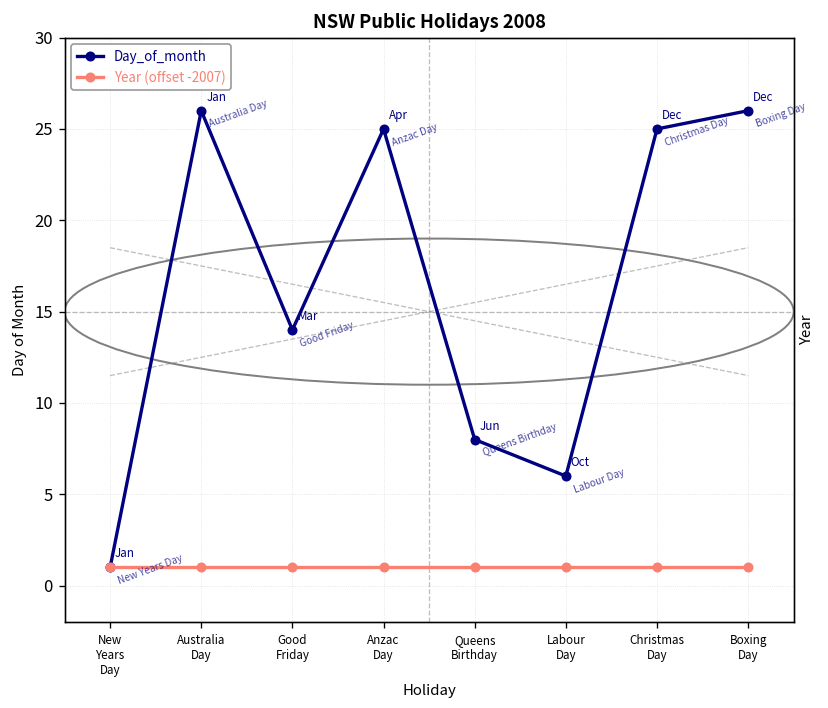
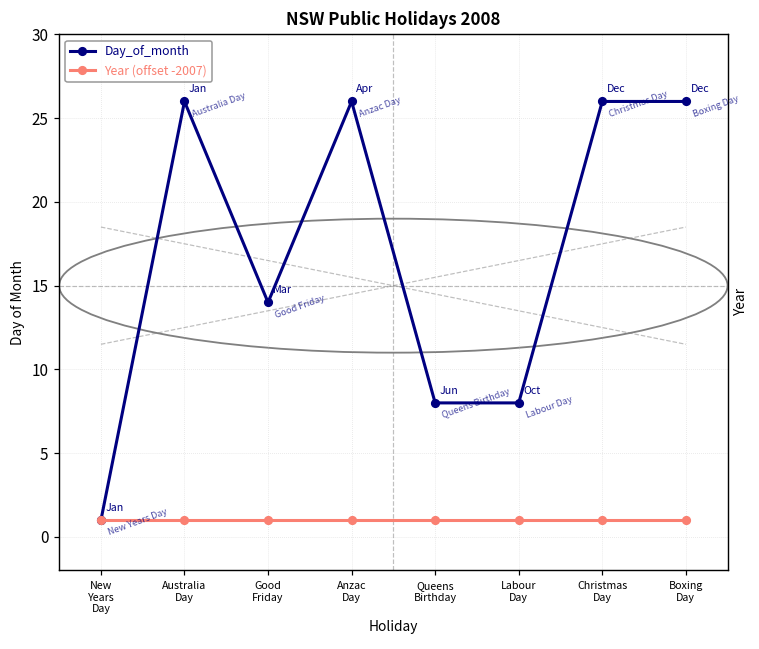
  {
    "Day_of_month": {
      "Australia Day": 26,
      "Good Friday": 14,
-     "Anzac Day": 25,
+     "Anzac Day": 26,
      "Queens Birthday": 8,
-     "Labour Day": 6,
-     "Christmas Day": 25,
+     "Labour Day": 8,
+     "Christmas Day": 26,
      "Boxing Day": 26
    },
    "Year (offset -2007)": {
      "Australia Day": 1,
      "Good Friday": 1,
      "Anzac Day": 1,
      "Queens Birthday": 1,
      "Labour Day": 1,
      "Christmas Day": 1,
      "Boxing Day": 1
    }
  }
